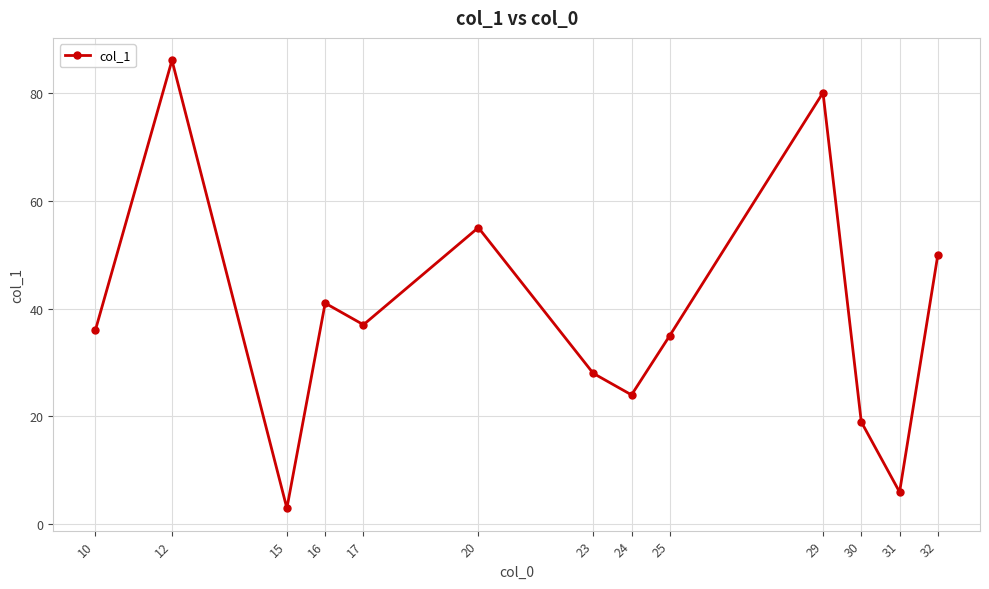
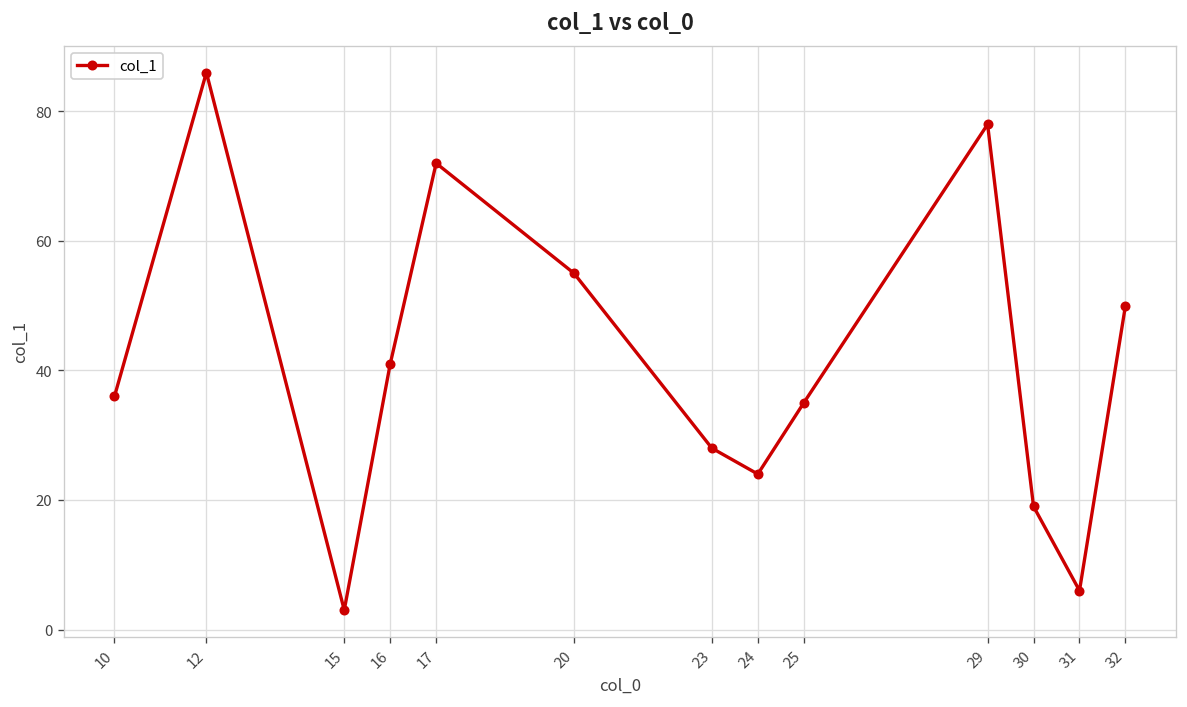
  {
    "10": 36,
    "12": 86,
    "15": 3,
    "16": 41,
-   "17": 37,
+   "17": 72,
    "20": 55,
    "23": 28,
    "24": 24,
    "25": 35,
-   "29": 80,
+   "29": 78,
    "30": 19,
    "31": 6,
    "32": 50
  }
